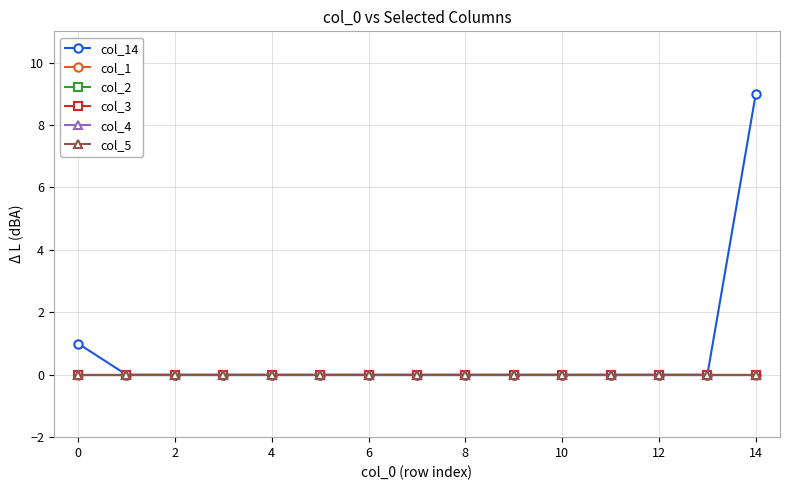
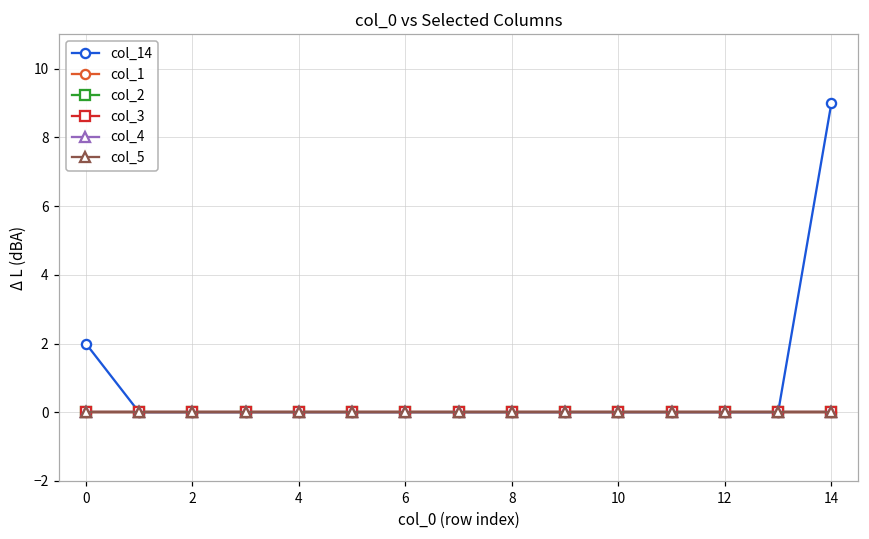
  {
    "col_14": {
-     "0": 1,
+     "0": 2,
      "14": 9
    },
    "col_5": {
      "0": 0,
      "14": 0
    }
  }
